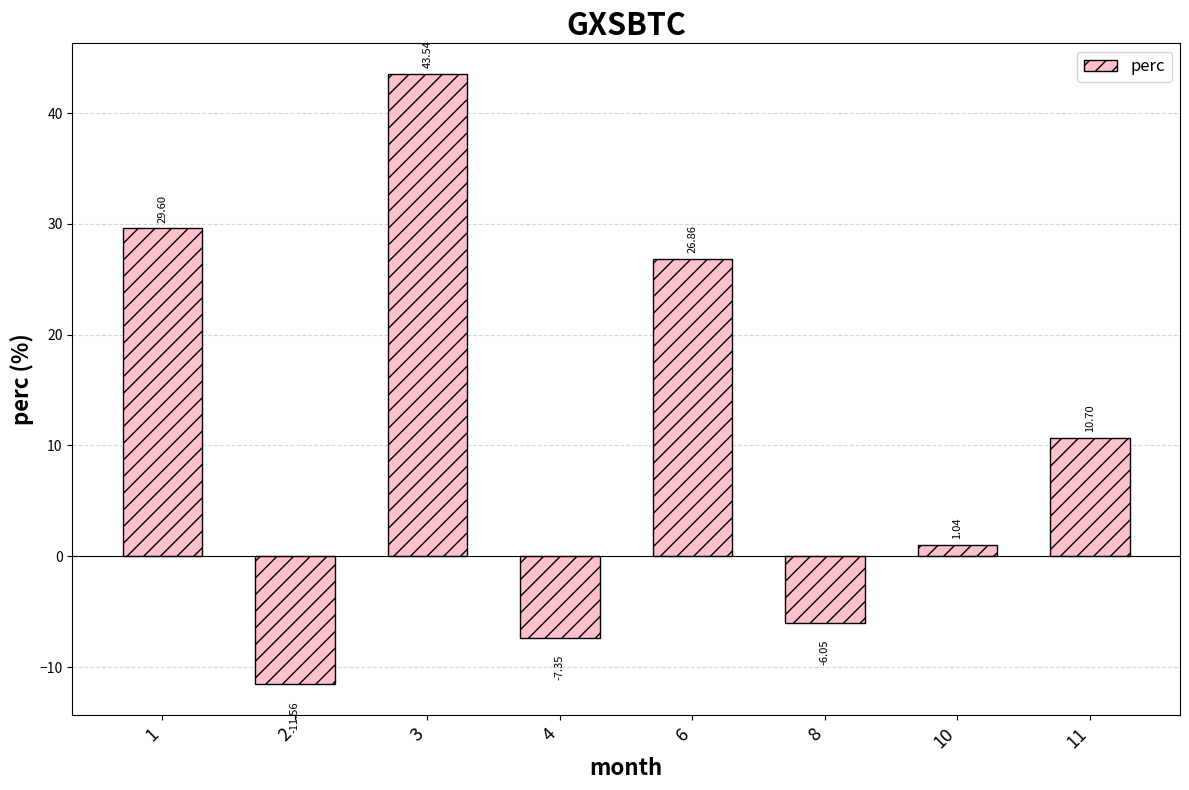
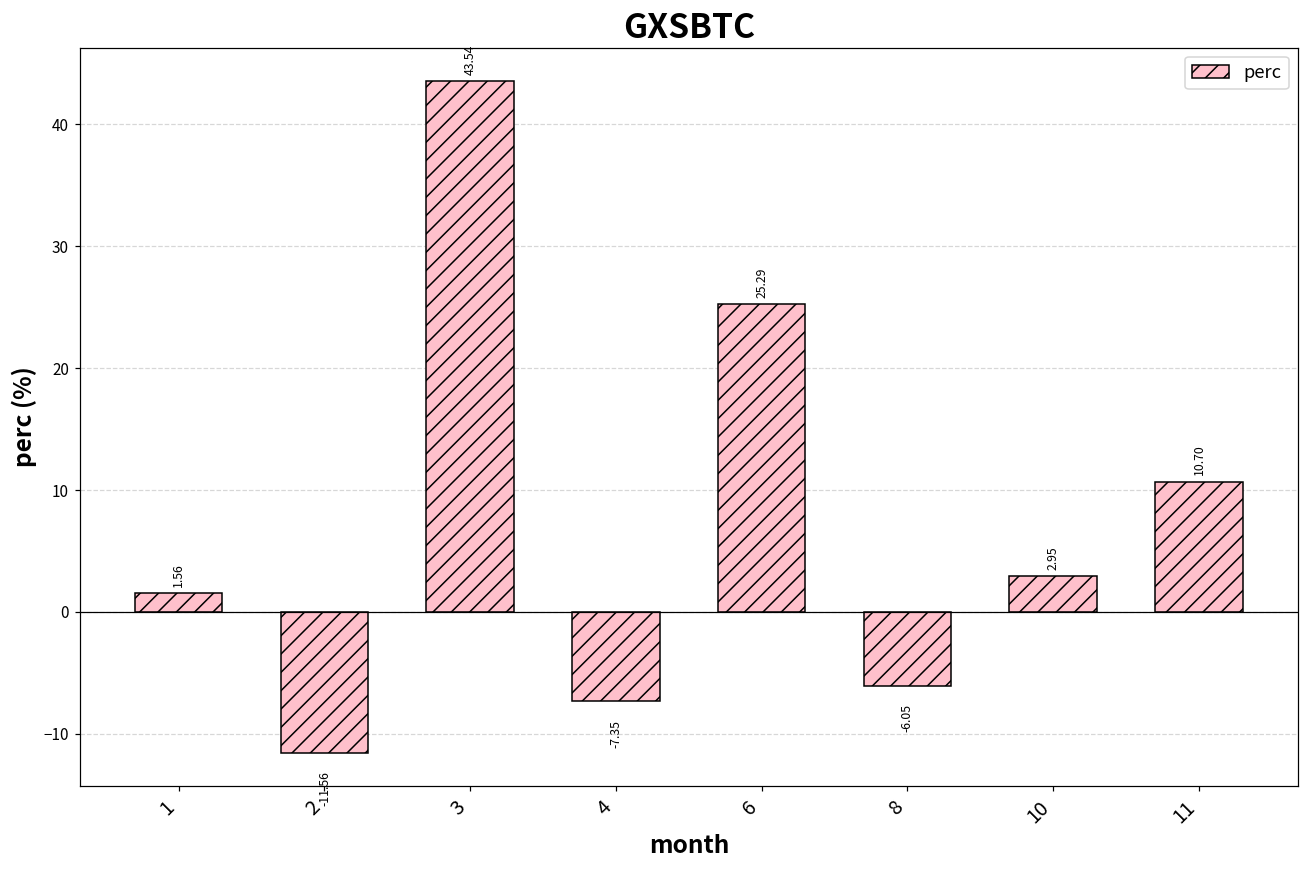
  {
-   "1": 29.60,
+   "1": 1.56,
    "2": -11.56,
    "3": 43.54,
    "4": -7.35,
-   "6": 26.86,
+   "6": 25.29,
    "8": -6.05,
-   "10": 1.04,
+   "10": 2.95,
    "11": 10.70
  }
